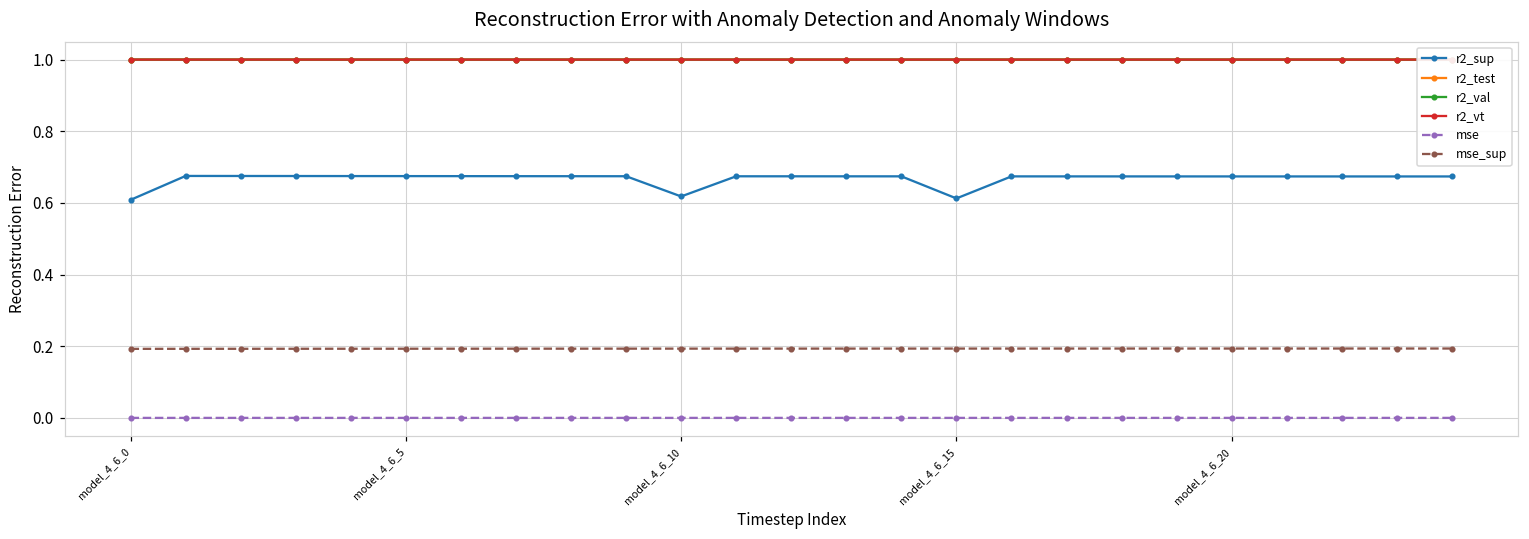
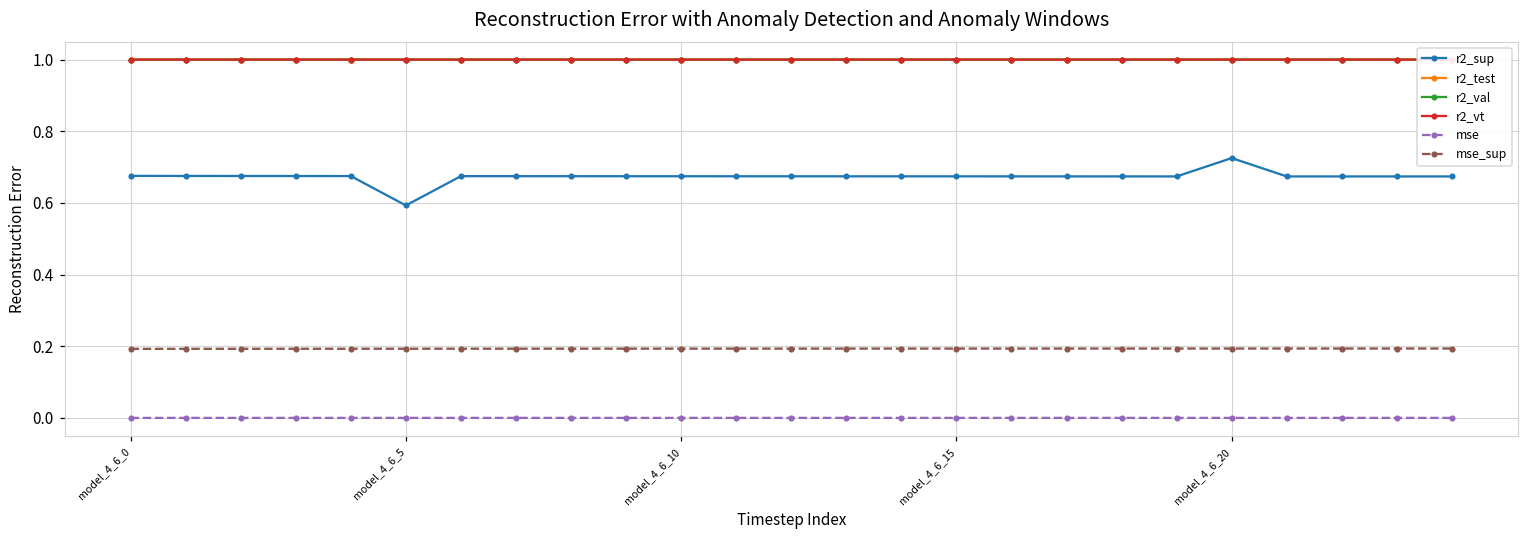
  {
    "r2_sup": {
-     "model_4_6_0": 0.61,
-     "model_4_6_5": 0.67,
-     "model_4_6_10": 0.62,
-     "model_4_6_15": 0.61,
-     "model_4_6_20": 0.67
+     "model_4_6_0": 0.68,
+     "model_4_6_5": 0.59,
+     "model_4_6_10": 0.67,
+     "model_4_6_15": 0.67,
+     "model_4_6_20": 0.73
    },
    "r2_vt": {
      "model_4_6_0": 1.00,
      "model_4_6_5": 1.00,
      "model_4_6_10": 1.00,
      "model_4_6_15": 1.00,
      "model_4_6_20": 1.00
    },
    "mse": {
      "model_4_6_0": 0.00,
      "model_4_6_5": 0.00,
      "model_4_6_10": 0.00,
      "model_4_6_15": 0.00,
      "model_4_6_20": 0.00
    },
    "mse_sup": {
      "model_4_6_0": 0.19,
      "model_4_6_5": 0.19,
      "model_4_6_10": 0.19,
      "model_4_6_15": 0.19,
      "model_4_6_20": 0.19
    }
  }
